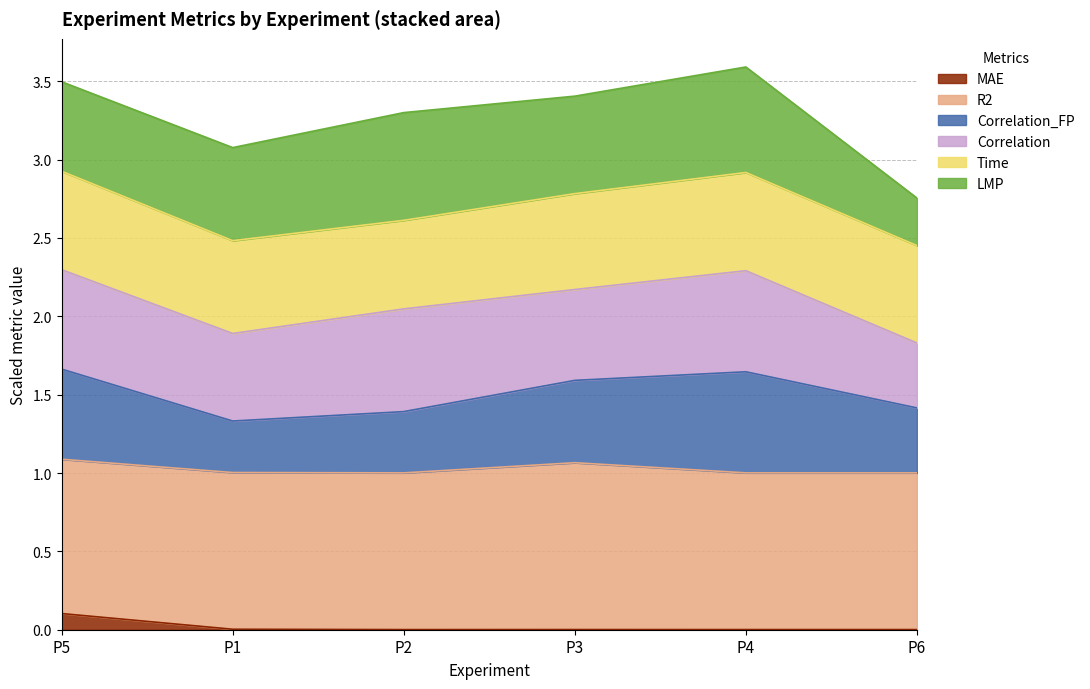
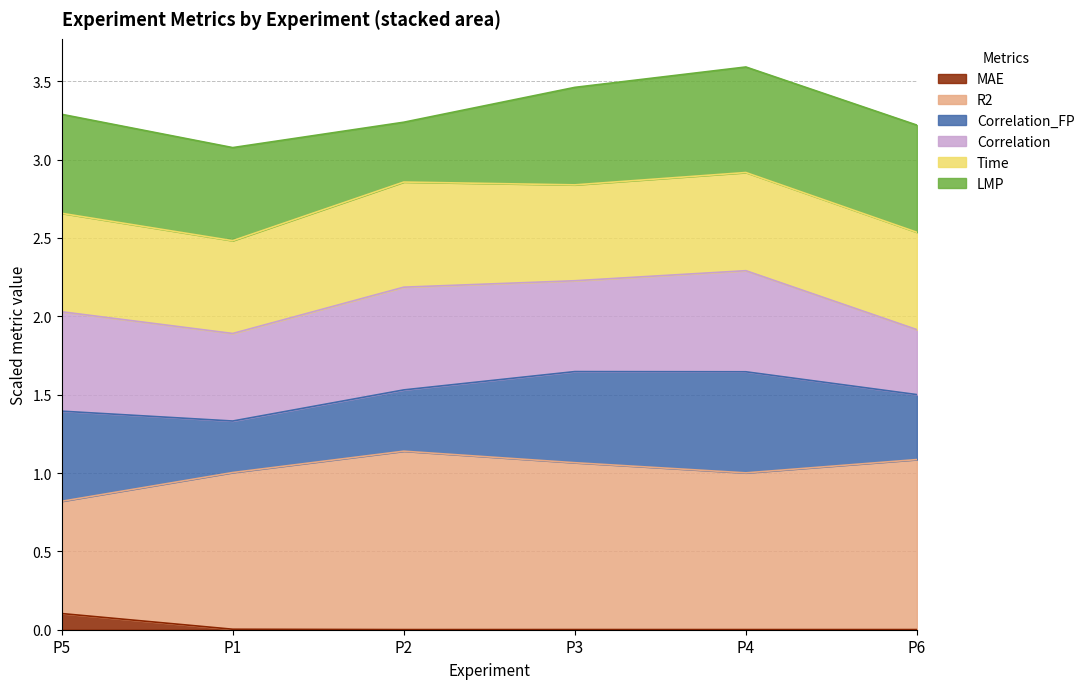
  {
    "MAE": {
      "P5": 0.10,
      "P1": 0.00,
      "P2": 0.00,
      "P3": 0.00,
      "P4": 0.00,
      "P6": 0.00
    },
    "R2": {
-     "P5": 0.98,
+     "P5": 0.72,
      "P1": 1.00,
-     "P2": 1.00,
+     "P2": 1.14,
      "P3": 1.06,
      "P4": 1.00,
-     "P6": 1.00
+     "P6": 1.08
    },
    "Correlation_FP": {
      "P5": 0.58,
      "P1": 0.33,
      "P2": 0.39,
-     "P3": 0.53,
+     "P3": 0.58,
      "P4": 0.65,
      "P6": 0.41
    },
    "Correlation": {
      "P5": 0.63,
      "P1": 0.56,
      "P2": 0.66,
      "P3": 0.58,
      "P4": 0.65,
      "P6": 0.41
    },
    "Time": {
      "P5": 0.63,
      "P1": 0.59,
-     "P2": 0.56,
+     "P2": 0.67,
      "P3": 0.61,
      "P4": 0.63,
      "P6": 0.62
    },
    "LMP": {
-     "P5": 0.57,
+     "P5": 0.63,
      "P1": 0.59,
-     "P2": 0.69,
+     "P2": 0.38,
      "P3": 0.62,
      "P4": 0.67,
-     "P6": 0.30
+     "P6": 0.68
    }
  }
